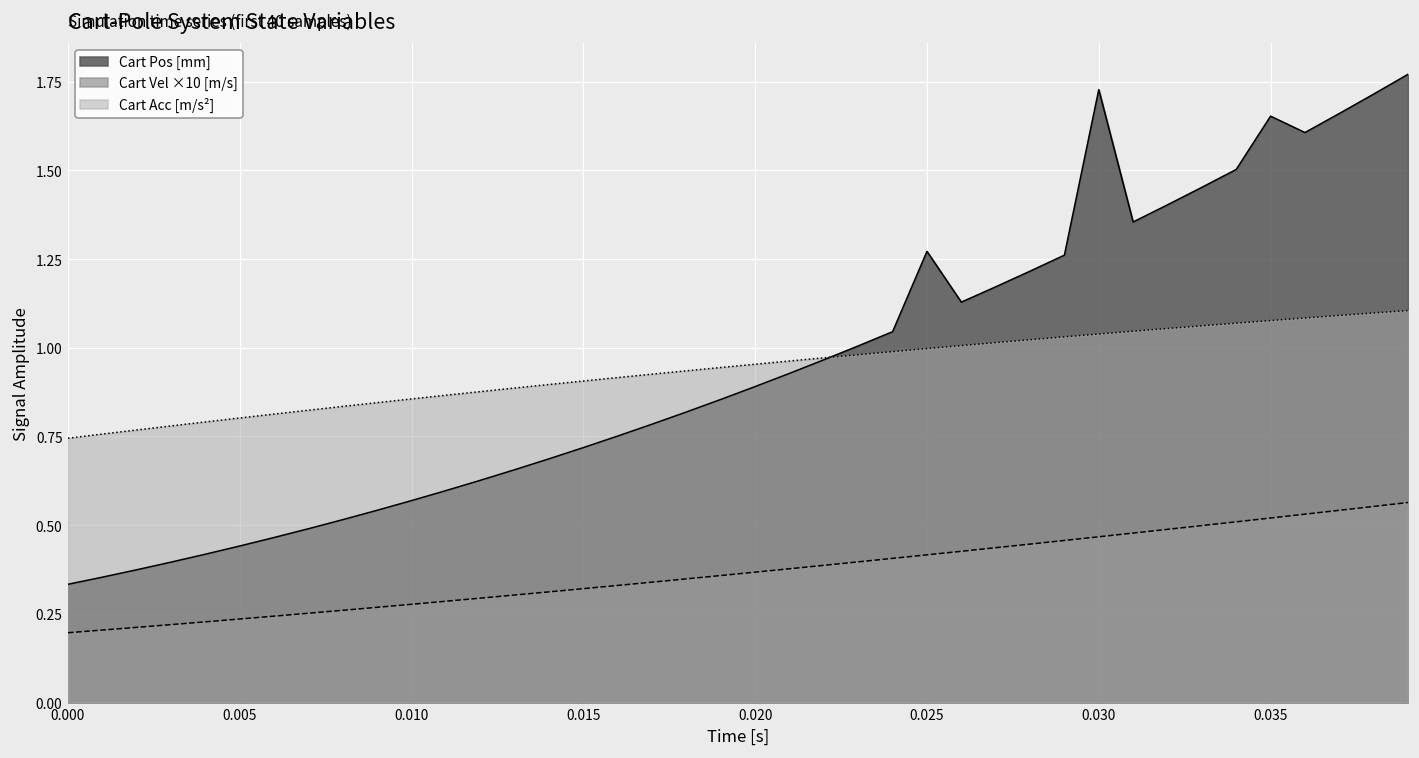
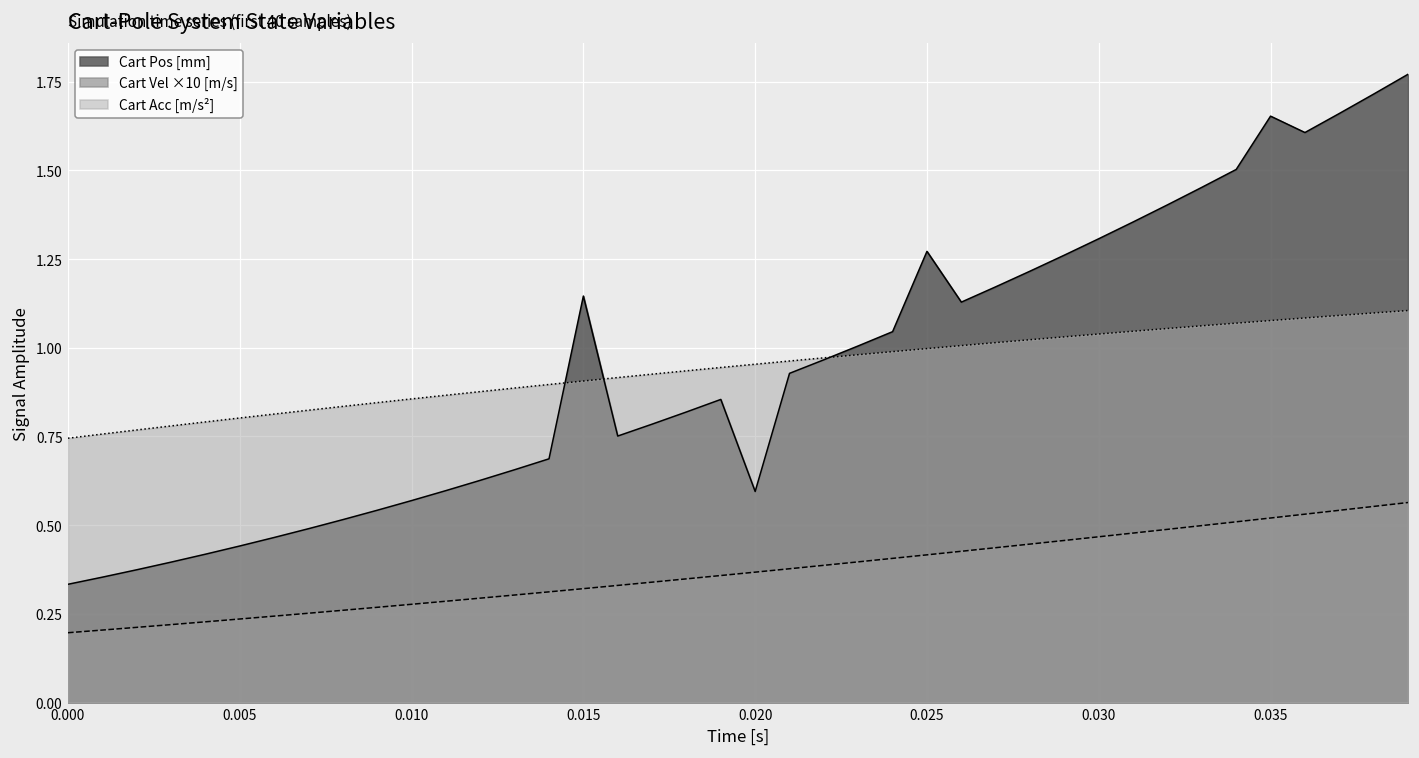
  {
    "Cart Pos [mm]": {
      "0.000": 0.33,
      "0.005": 0.44,
      "0.010": 0.57,
-     "0.015": 0.72,
-     "0.020": 0.89,
+     "0.015": 1.15,
+     "0.020": 0.59,
      "0.025": 1.27,
-     "0.030": 1.73,
+     "0.030": 1.31,
      "0.035": 1.65
    }
  }
